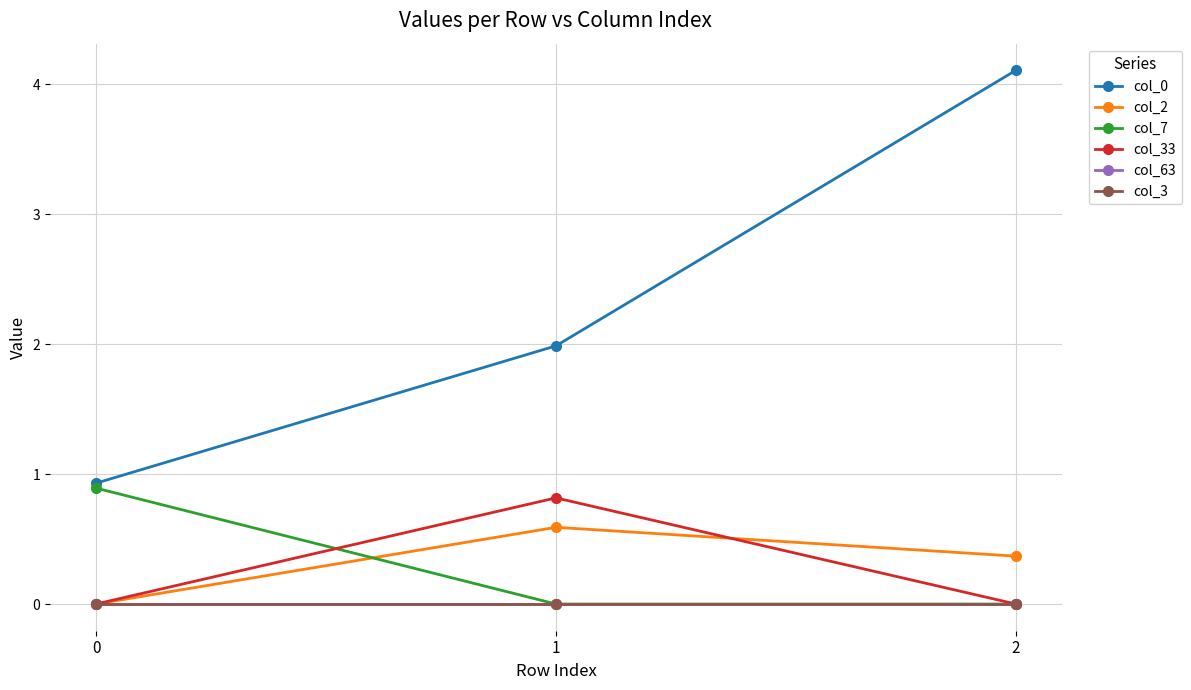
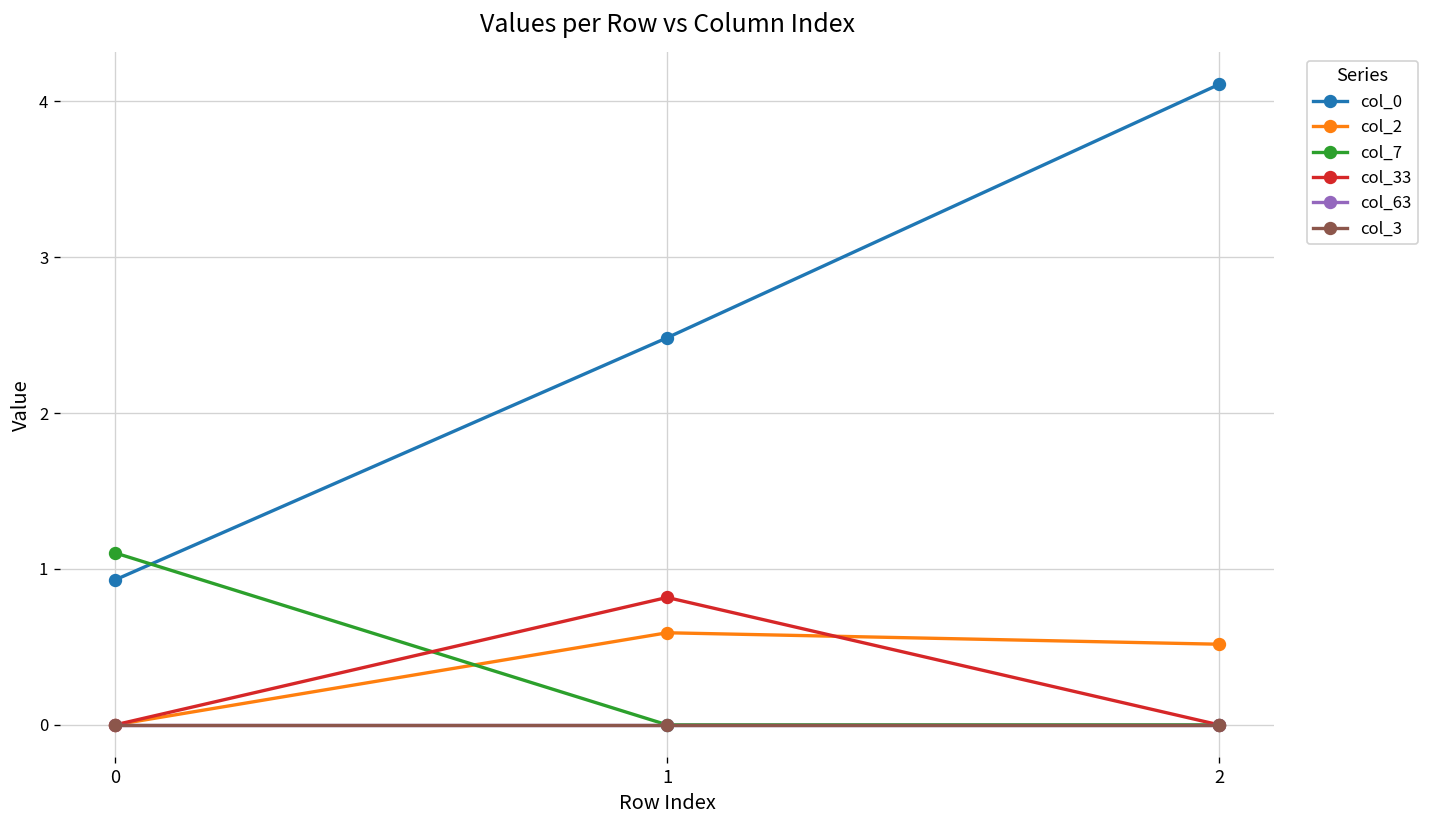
  {
    "col_0": {
      "0": 0.93,
-     "1": 1.99,
+     "1": 2.48,
      "2": 4.11
    },
    "col_2": {
      "1": 0.59,
-     "2": 0.37
+     "2": 0.52
    },
    "col_7": {
-     "0": 0.89
+     "0": 1.10
    },
    "col_33": {
      "1": 0.82
    }
  }
